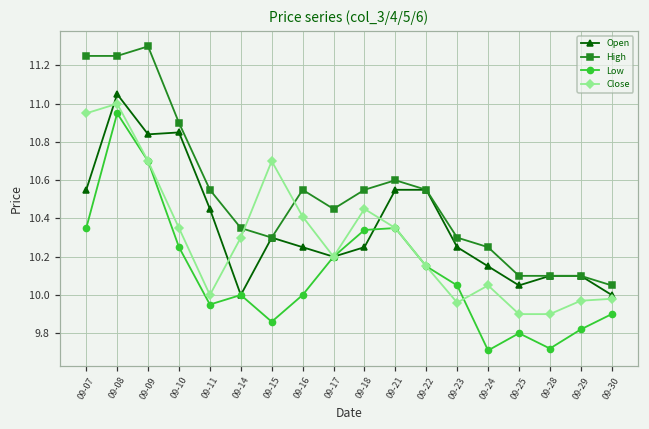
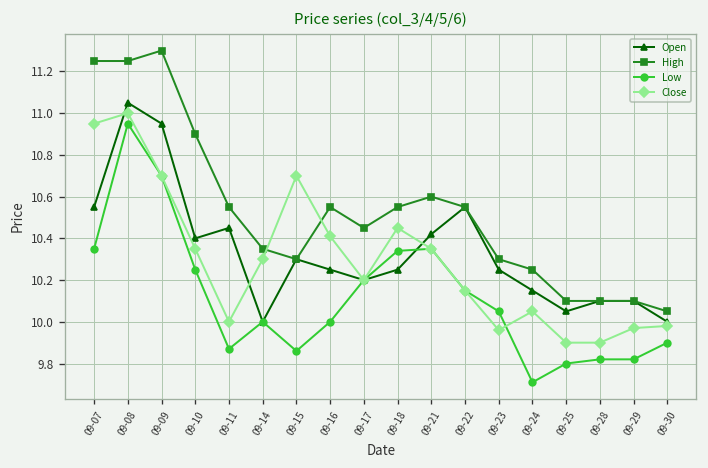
  {
    "Open": {
      "09-07": 10.55,
      "09-08": 11.05,
-     "09-09": 10.84,
-     "09-10": 10.85,
+     "09-09": 10.95,
+     "09-10": 10.40,
      "09-11": 10.45,
      "09-16": 10.25,
      "09-18": 10.25,
-     "09-21": 10.55,
+     "09-21": 10.42,
      "09-23": 10.25,
      "09-24": 10.15,
      "09-25": 10.05,
      "09-30": 10.00
    },
    "High": {
      "09-07": 11.25,
      "09-08": 11.25,
      "09-09": 11.30,
      "09-10": 10.90,
      "09-11": 10.55,
      "09-14": 10.35,
      "09-16": 10.55,
      "09-17": 10.45,
      "09-18": 10.55,
      "09-21": 10.60,
      "09-23": 10.30,
      "09-24": 10.25,
      "09-25": 10.10,
      "09-30": 10.05
    },
    "Low": {
      "09-07": 10.35,
      "09-08": 10.95,
      "09-10": 10.25,
-     "09-11": 9.95,
+     "09-11": 9.87,
      "09-15": 9.86,
      "09-16": 10.00,
      "09-18": 10.34,
      "09-23": 10.05,
      "09-24": 9.71,
      "09-25": 9.80,
-     "09-28": 9.72,
+     "09-28": 9.82,
      "09-29": 9.82,
      "09-30": 9.90
    },
    "Close": {
      "09-07": 10.95,
      "09-08": 11.00,
      "09-10": 10.35,
      "09-11": 10.00,
      "09-14": 10.30,
      "09-15": 10.70,
      "09-16": 10.41,
      "09-18": 10.45,
      "09-23": 9.96,
      "09-24": 10.05,
      "09-25": 9.90,
      "09-28": 9.90,
      "09-29": 9.97,
      "09-30": 9.98
    }
  }
